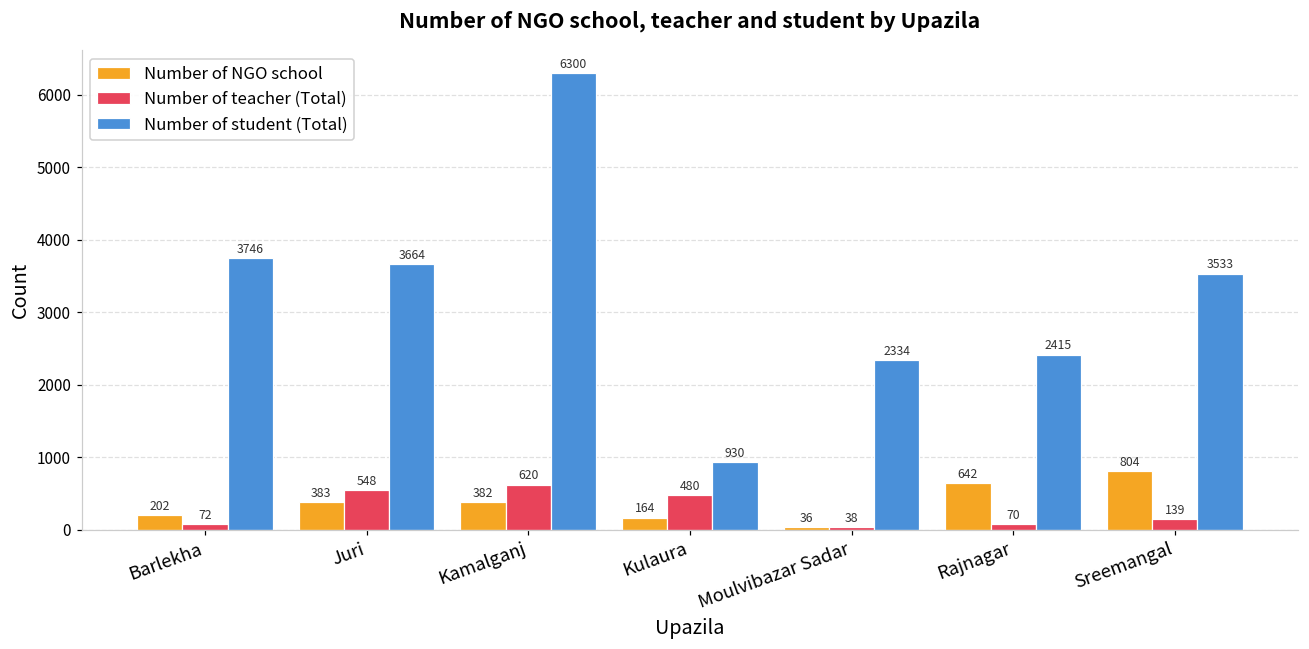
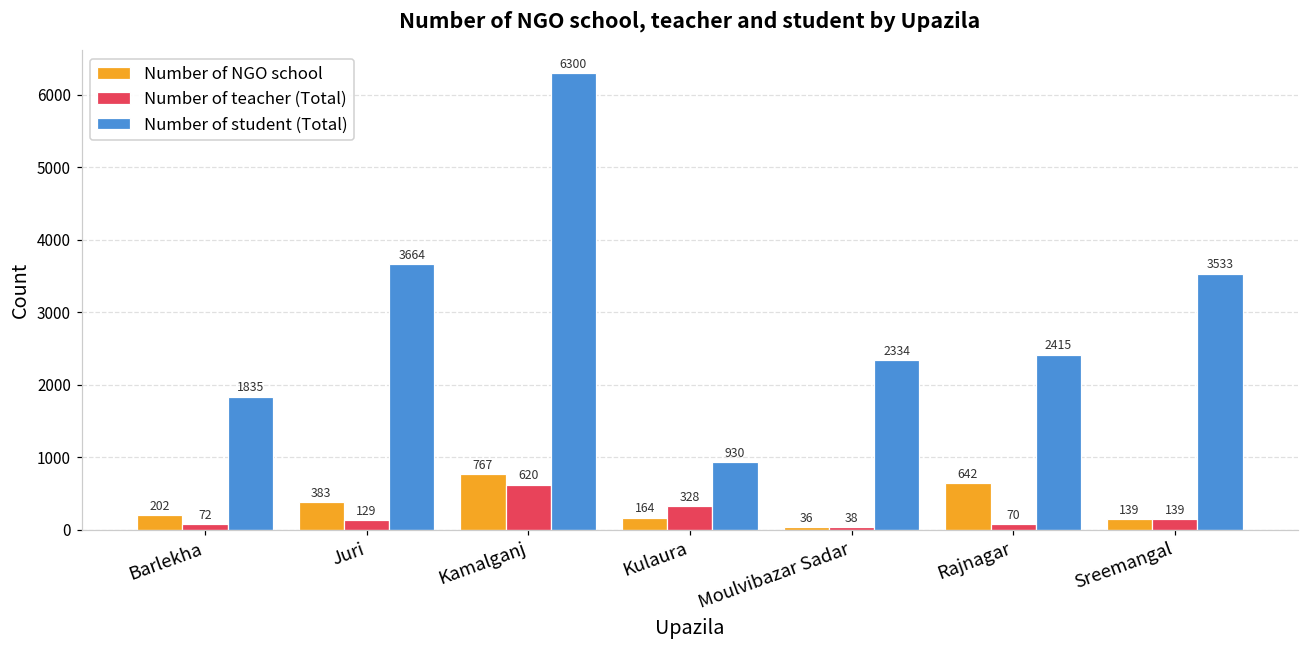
  {
    "Number of NGO school": {
      "Barlekha": 202,
      "Juri": 383,
-     "Kamalganj": 382,
+     "Kamalganj": 767,
      "Kulaura": 164,
      "Moulvibazar Sadar": 36,
      "Rajnagar": 642,
-     "Sreemangal": 804
+     "Sreemangal": 139
    },
    "Number of teacher (Total)": {
      "Barlekha": 72,
-     "Juri": 548,
+     "Juri": 129,
      "Kamalganj": 620,
-     "Kulaura": 480,
+     "Kulaura": 328,
      "Moulvibazar Sadar": 38,
      "Rajnagar": 70,
      "Sreemangal": 139
    },
    "Number of student (Total)": {
-     "Barlekha": 3746,
+     "Barlekha": 1835,
      "Juri": 3664,
      "Kamalganj": 6300,
      "Kulaura": 930,
      "Moulvibazar Sadar": 2334,
      "Rajnagar": 2415,
      "Sreemangal": 3533
    }
  }
